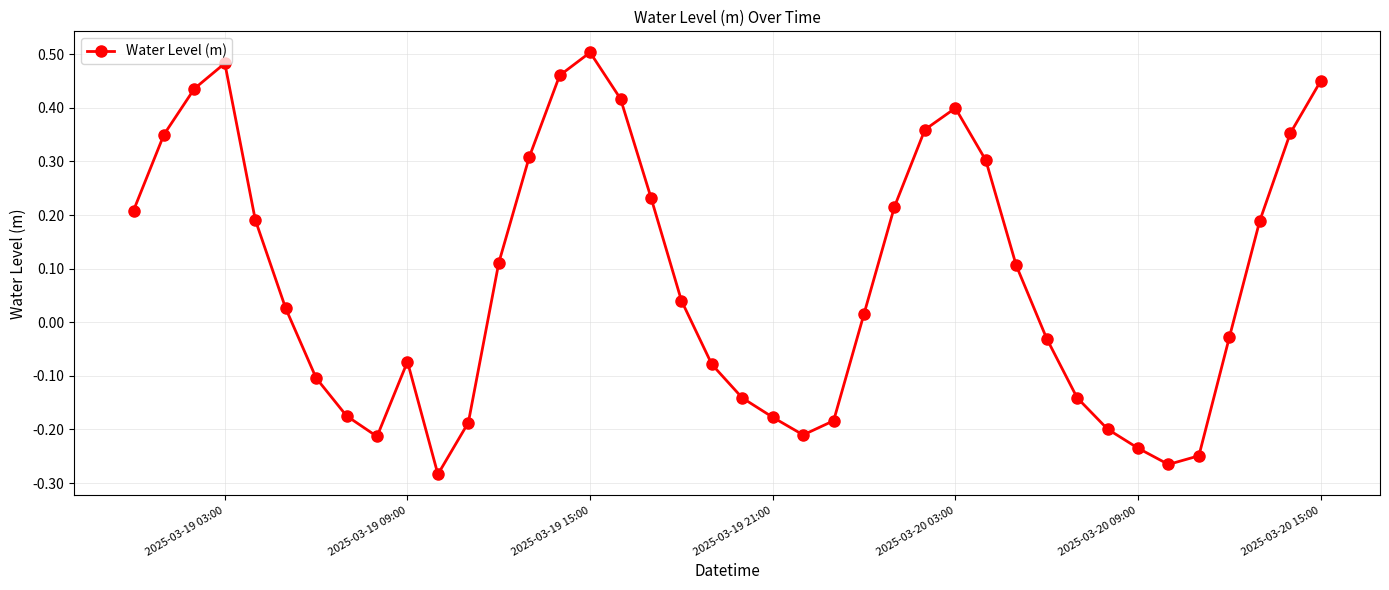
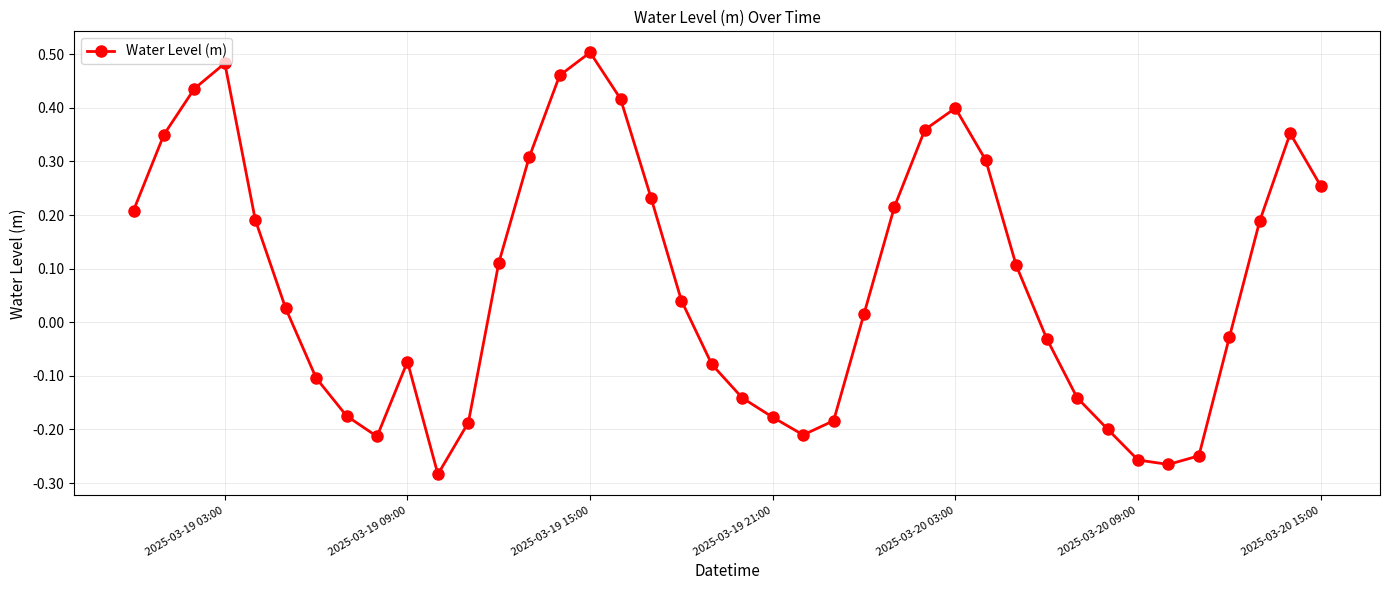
  {
    "2025-03-19 09:00": -0.07,
    "2025-03-19 15:00": 0.50,
    "2025-03-19 21:00": -0.18,
    "2025-03-20 03:00": 0.40,
-   "2025-03-20 09:00": -0.23,
-   "2025-03-20 15:00": 0.45
+   "2025-03-20 09:00": -0.26,
+   "2025-03-20 15:00": 0.25
  }
